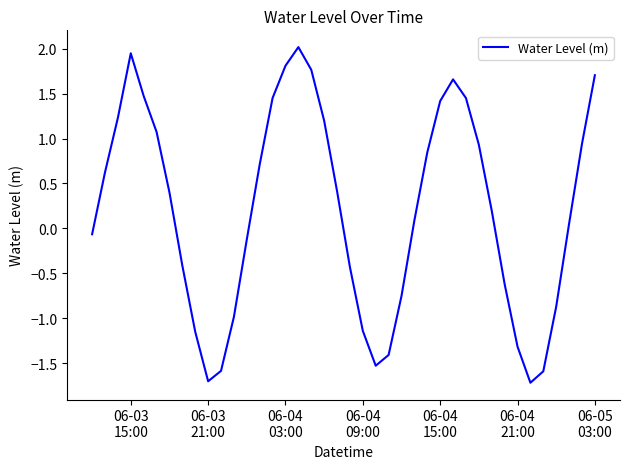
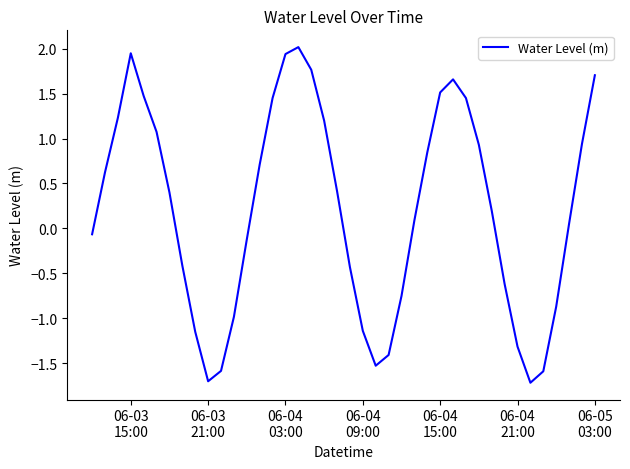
  {
    "06-03 15:00": 1.9,
    "06-03 21:00": -1.7,
-   "06-04 03:00": 1.8,
+   "06-04 03:00": 1.9,
    "06-04 09:00": -1.1,
-   "06-04 15:00": 1.4,
+   "06-04 15:00": 1.5,
    "06-04 21:00": -1.3,
    "06-05 03:00": 1.7
  }
